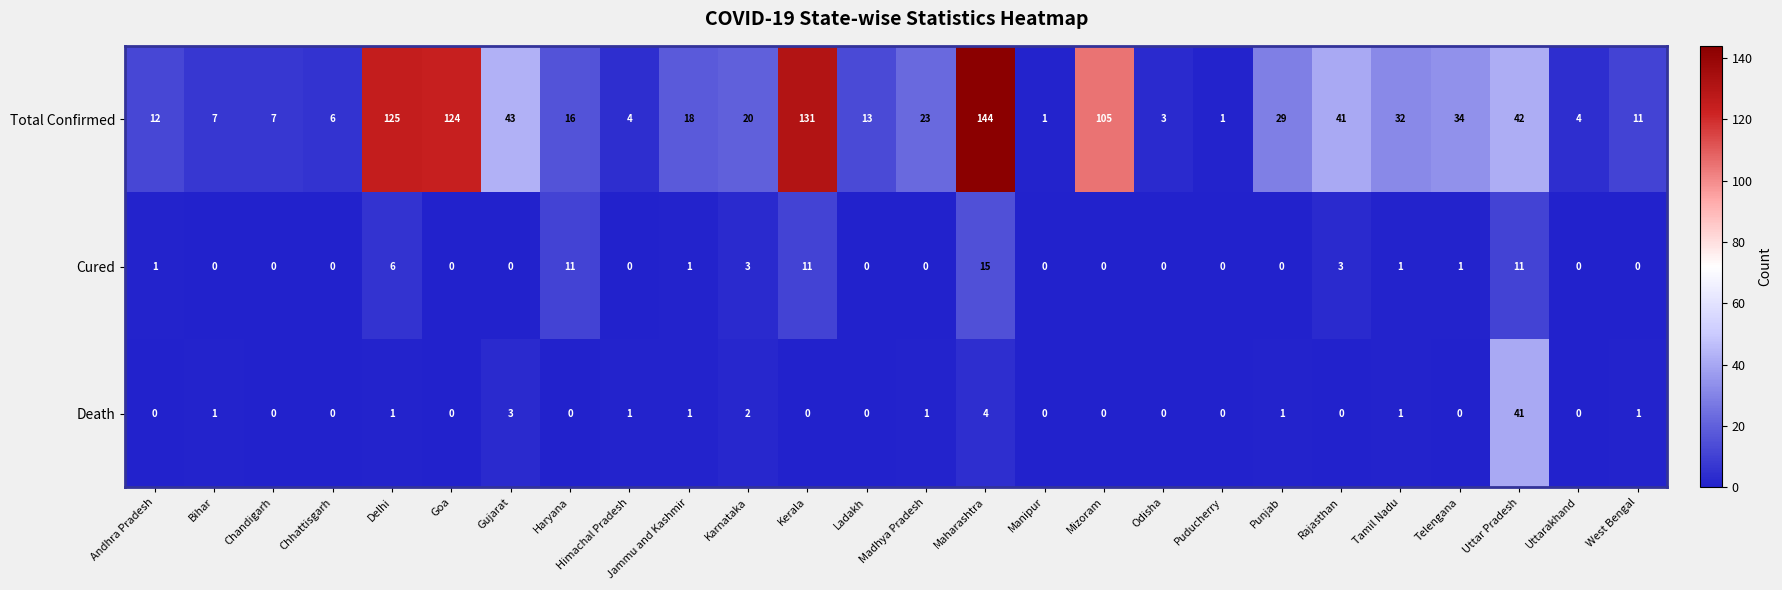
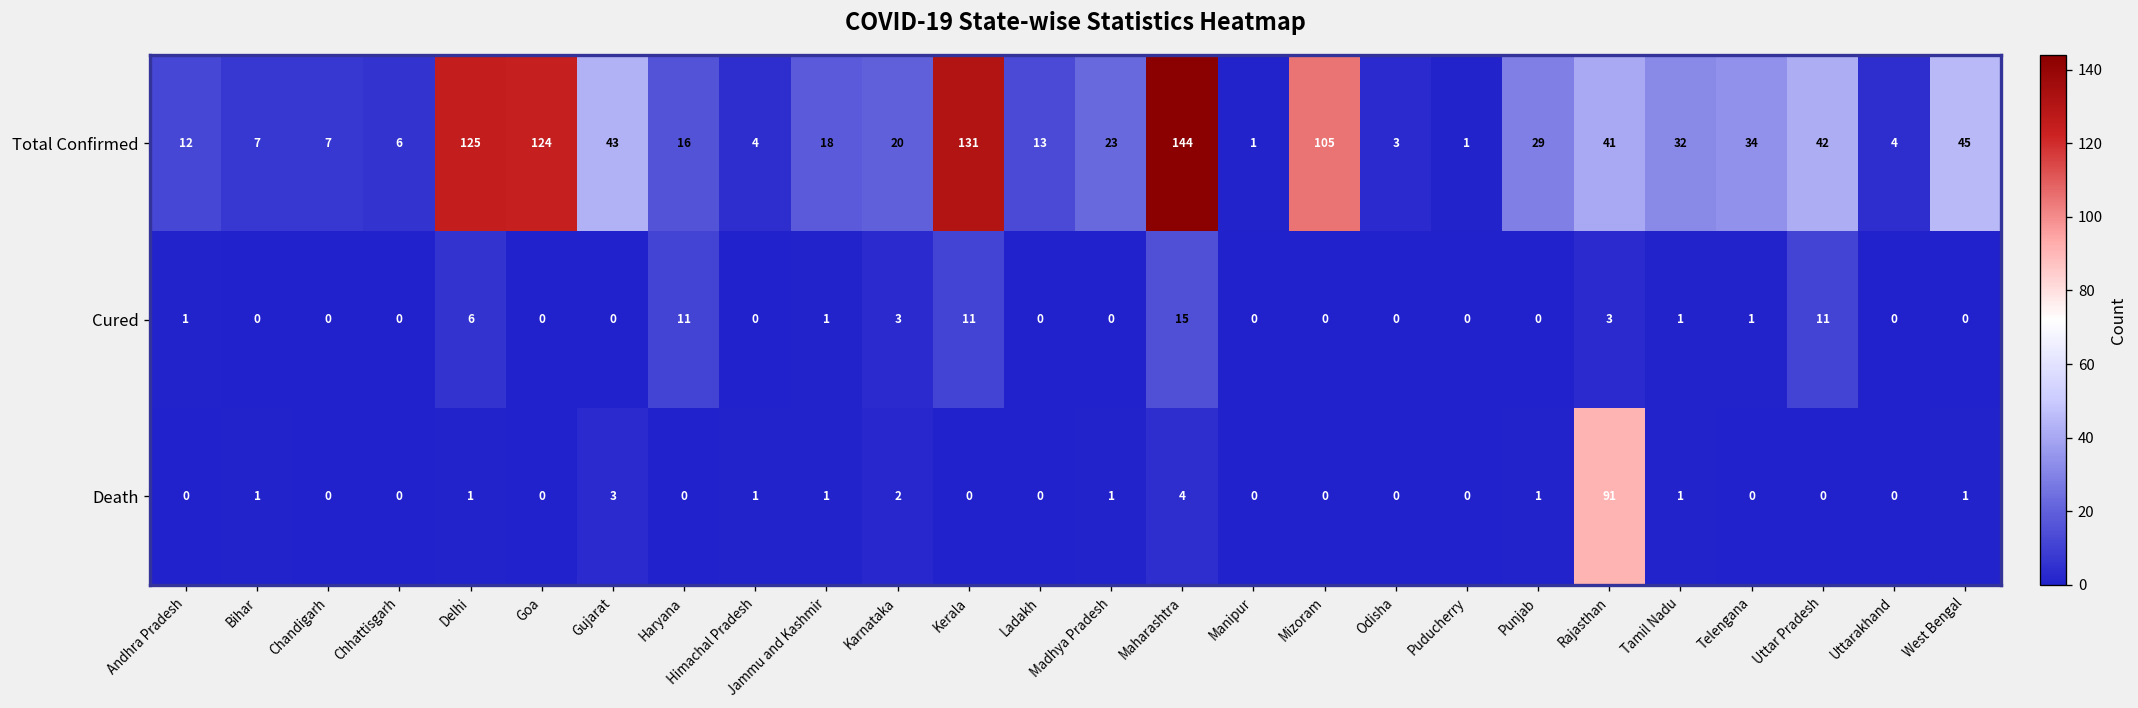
  {
    "Total Confirmed": {
      "Andhra Pradesh": 12,
      "Bihar": 7,
      "Chandigarh": 7,
      "Chhattisgarh": 6,
      "Delhi": 125,
      "Goa": 124,
      "Gujarat": 43,
      "Haryana": 16,
      "Himachal Pradesh": 4,
      "Jammu and Kashmir": 18,
      "Karnataka": 20,
      "Kerala": 131,
      "Ladakh": 13,
      "Madhya Pradesh": 23,
      "Maharashtra": 144,
      "Manipur": 1,
      "Mizoram": 105,
      "Odisha": 3,
      "Puducherry": 1,
      "Punjab": 29,
      "Rajasthan": 41,
      "Tamil Nadu": 32,
      "Telengana": 34,
      "Uttar Pradesh": 42,
      "Uttarakhand": 4,
-     "West Bengal": 11
+     "West Bengal": 45
    },
    "Cured": {
      "Andhra Pradesh": 1,
      "Bihar": 0,
      "Chandigarh": 0,
      "Chhattisgarh": 0,
      "Delhi": 6,
      "Goa": 0,
      "Gujarat": 0,
      "Haryana": 11,
      "Himachal Pradesh": 0,
      "Jammu and Kashmir": 1,
      "Karnataka": 3,
      "Kerala": 11,
      "Ladakh": 0,
      "Madhya Pradesh": 0,
      "Maharashtra": 15,
      "Manipur": 0,
      "Mizoram": 0,
      "Odisha": 0,
      "Puducherry": 0,
      "Punjab": 0,
      "Rajasthan": 3,
      "Tamil Nadu": 1,
      "Telengana": 1,
      "Uttar Pradesh": 11,
      "Uttarakhand": 0,
      "West Bengal": 0
    },
    "Death": {
      "Andhra Pradesh": 0,
      "Bihar": 1,
      "Chandigarh": 0,
      "Chhattisgarh": 0,
      "Delhi": 1,
      "Goa": 0,
      "Gujarat": 3,
      "Haryana": 0,
      "Himachal Pradesh": 1,
      "Jammu and Kashmir": 1,
      "Karnataka": 2,
      "Kerala": 0,
      "Ladakh": 0,
      "Madhya Pradesh": 1,
      "Maharashtra": 4,
      "Manipur": 0,
      "Mizoram": 0,
      "Odisha": 0,
      "Puducherry": 0,
      "Punjab": 1,
-     "Rajasthan": 0,
+     "Rajasthan": 91,
      "Tamil Nadu": 1,
      "Telengana": 0,
-     "Uttar Pradesh": 41,
+     "Uttar Pradesh": 0,
      "Uttarakhand": 0,
      "West Bengal": 1
    }
  }
